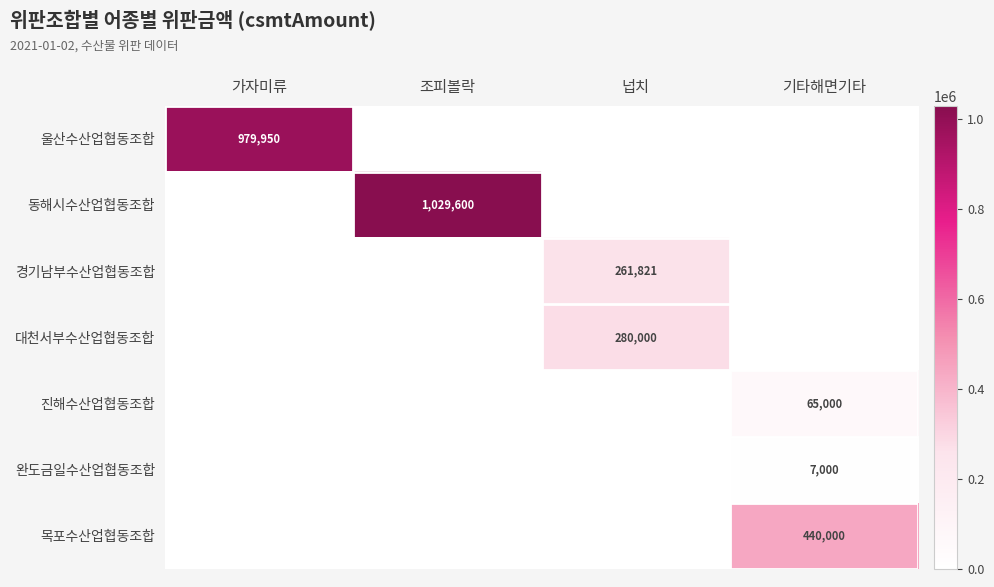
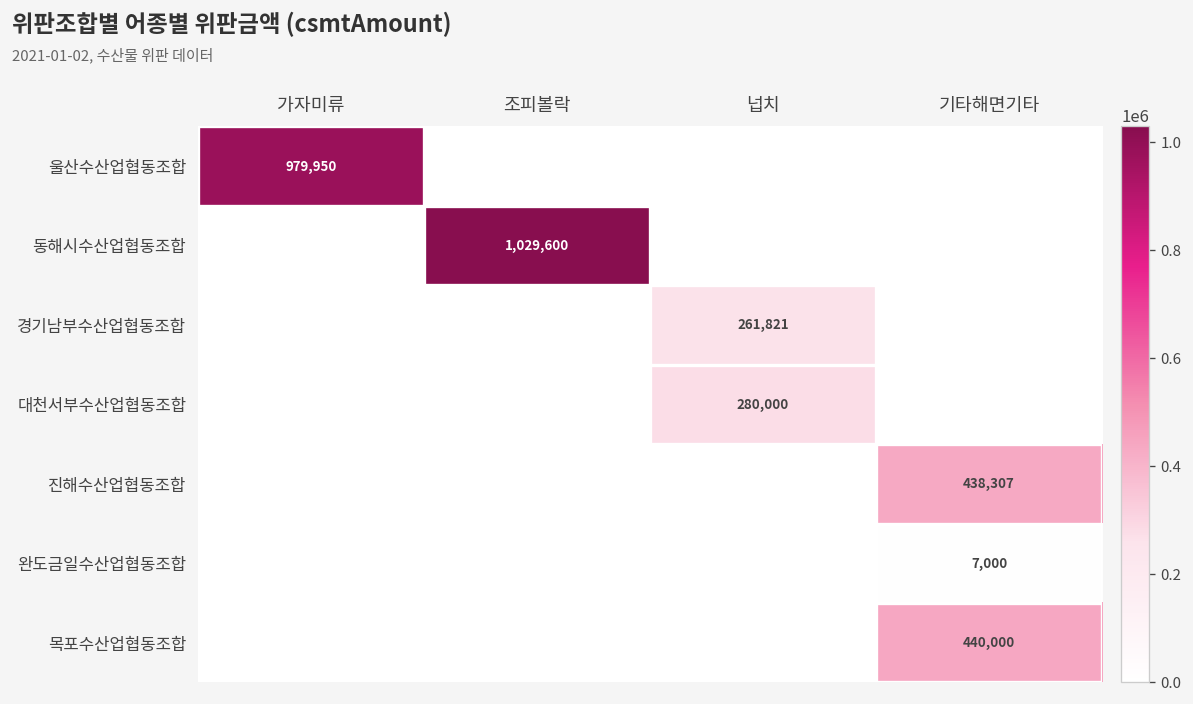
  {
    "울산수산업협동조합": {
      "가자미류": "979,950"
    },
    "동해시수산업협동조합": {
      "조피볼락": "1,029,600"
    },
    "경기남부수산업협동조합": {
      "넙치": "261,821"
    },
    "대천서부수산업협동조합": {
      "넙치": "280,000"
    },
    "진해수산업협동조합": {
-     "기타해면기타": "65,000"
+     "기타해면기타": "438,307"
    },
    "완도금일수산업협동조합": {
      "기타해면기타": "7,000"
    },
    "목포수산업협동조합": {
      "기타해면기타": "440,000"
    }
  }
